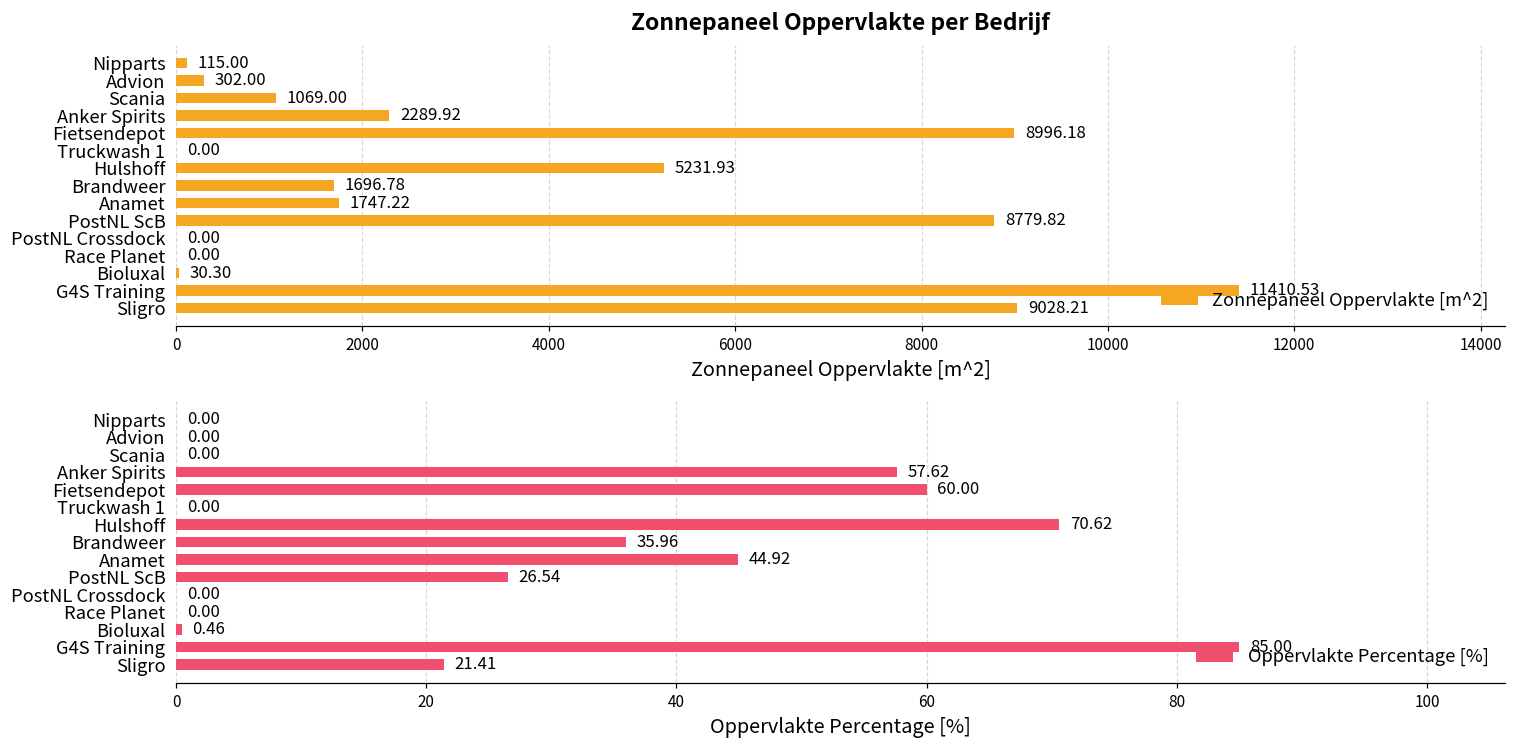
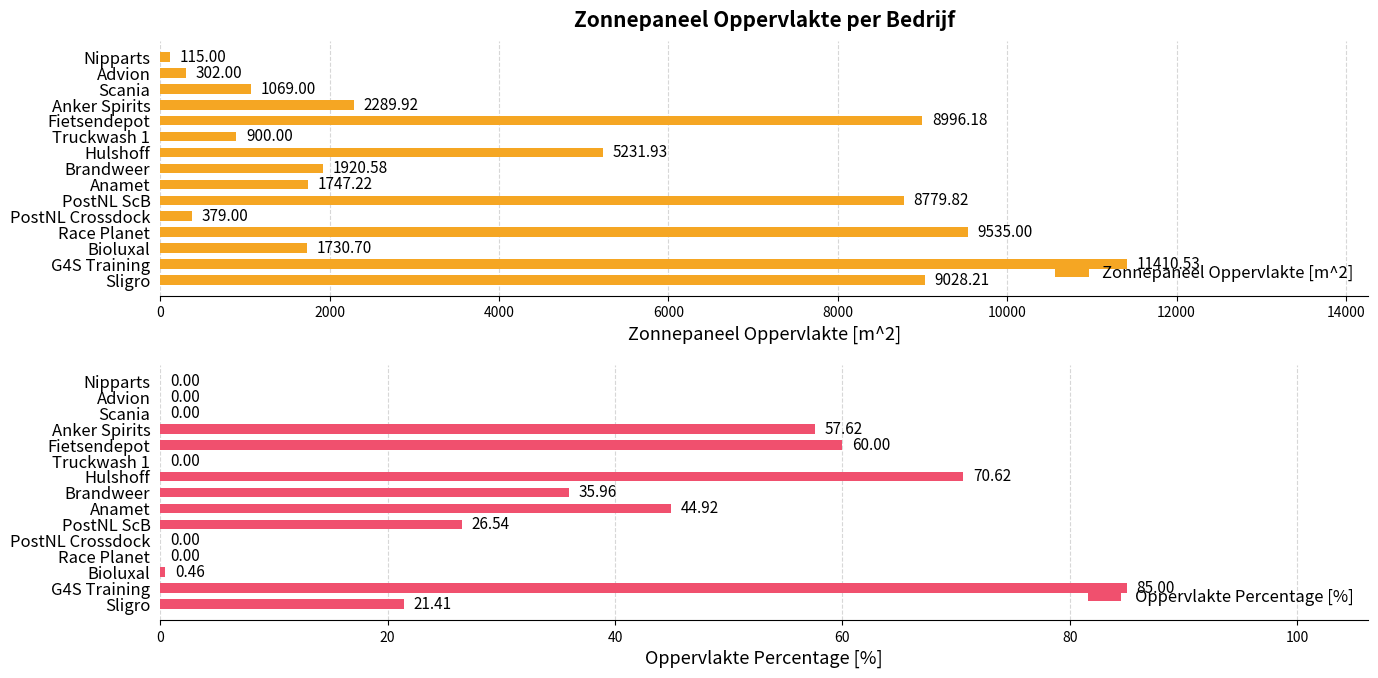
  {
    "Zonnepaneel Oppervlakte per Bedrijf": {
      "Nipparts": 115.00,
      "Advion": 302.00,
      "Scania": 1069.00,
      "Anker Spirits": 2289.92,
      "Fietsendepot": 8996.18,
-     "Truckwash 1": 0.00,
+     "Truckwash 1": 900.00,
      "Hulshoff": 5231.93,
-     "Brandweer": 1696.78,
+     "Brandweer": 1920.58,
      "Anamet": 1747.22,
      "PostNL ScB": 8779.82,
-     "PostNL Crossdock": 0.00,
-     "Race Planet": 0.00,
-     "Bioluxal": 30.30,
+     "PostNL Crossdock": 379.00,
+     "Race Planet": 9535.00,
+     "Bioluxal": 1730.70,
      "G4S Training": 11410.53,
      "Sligro": 9028.21
    }
  }
